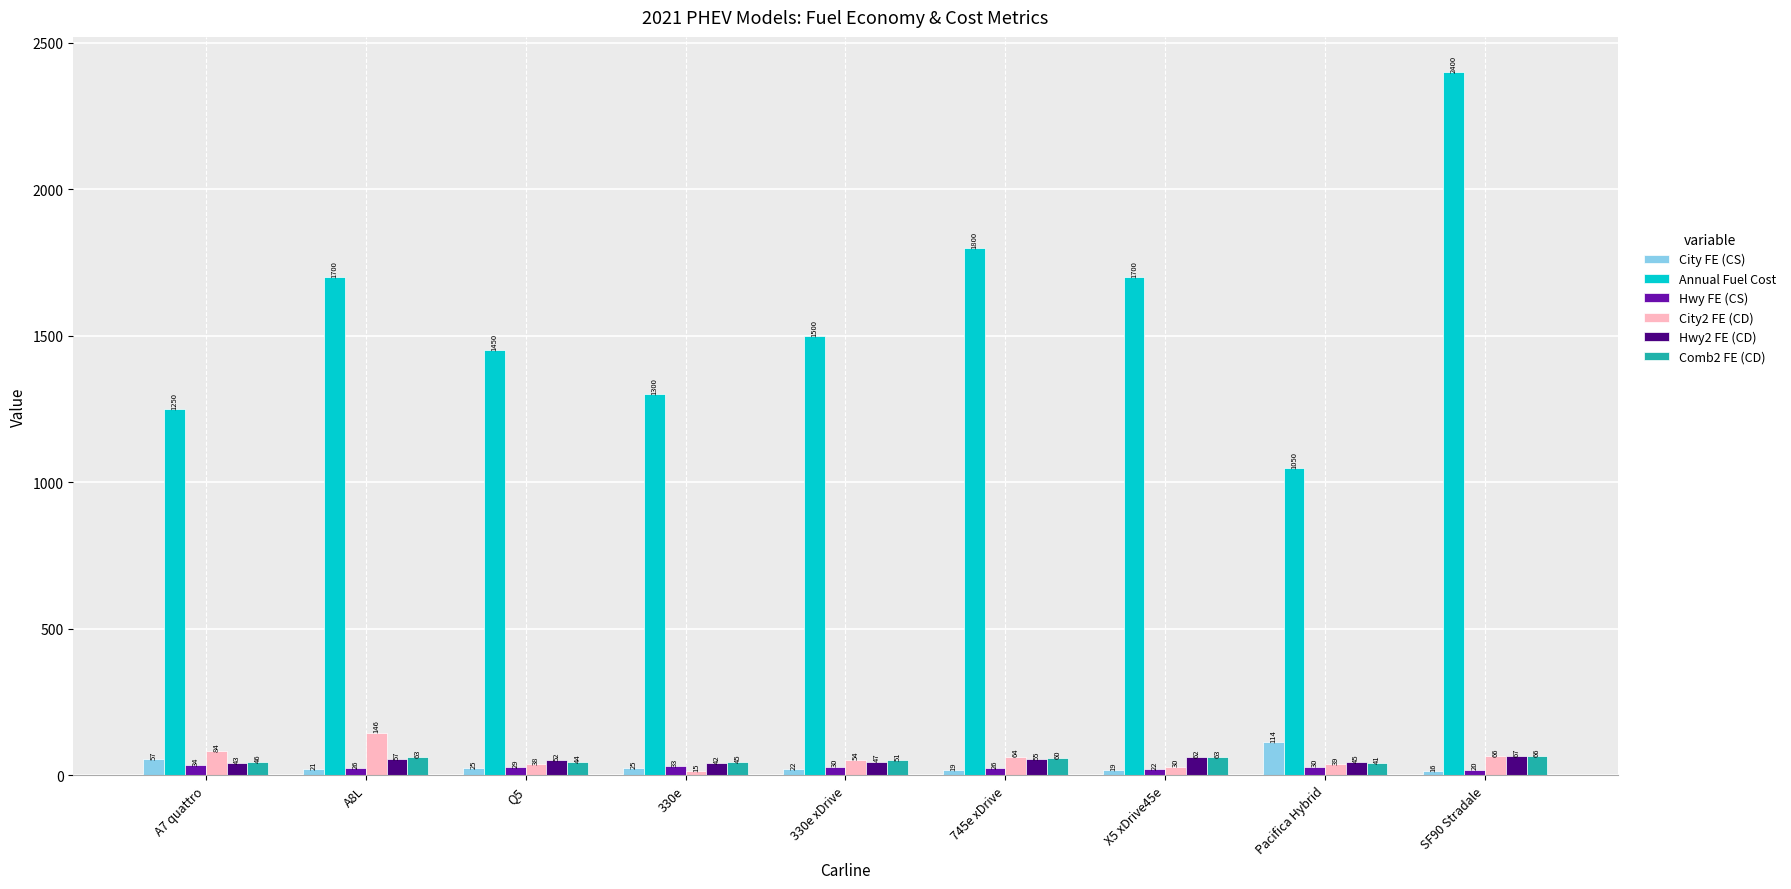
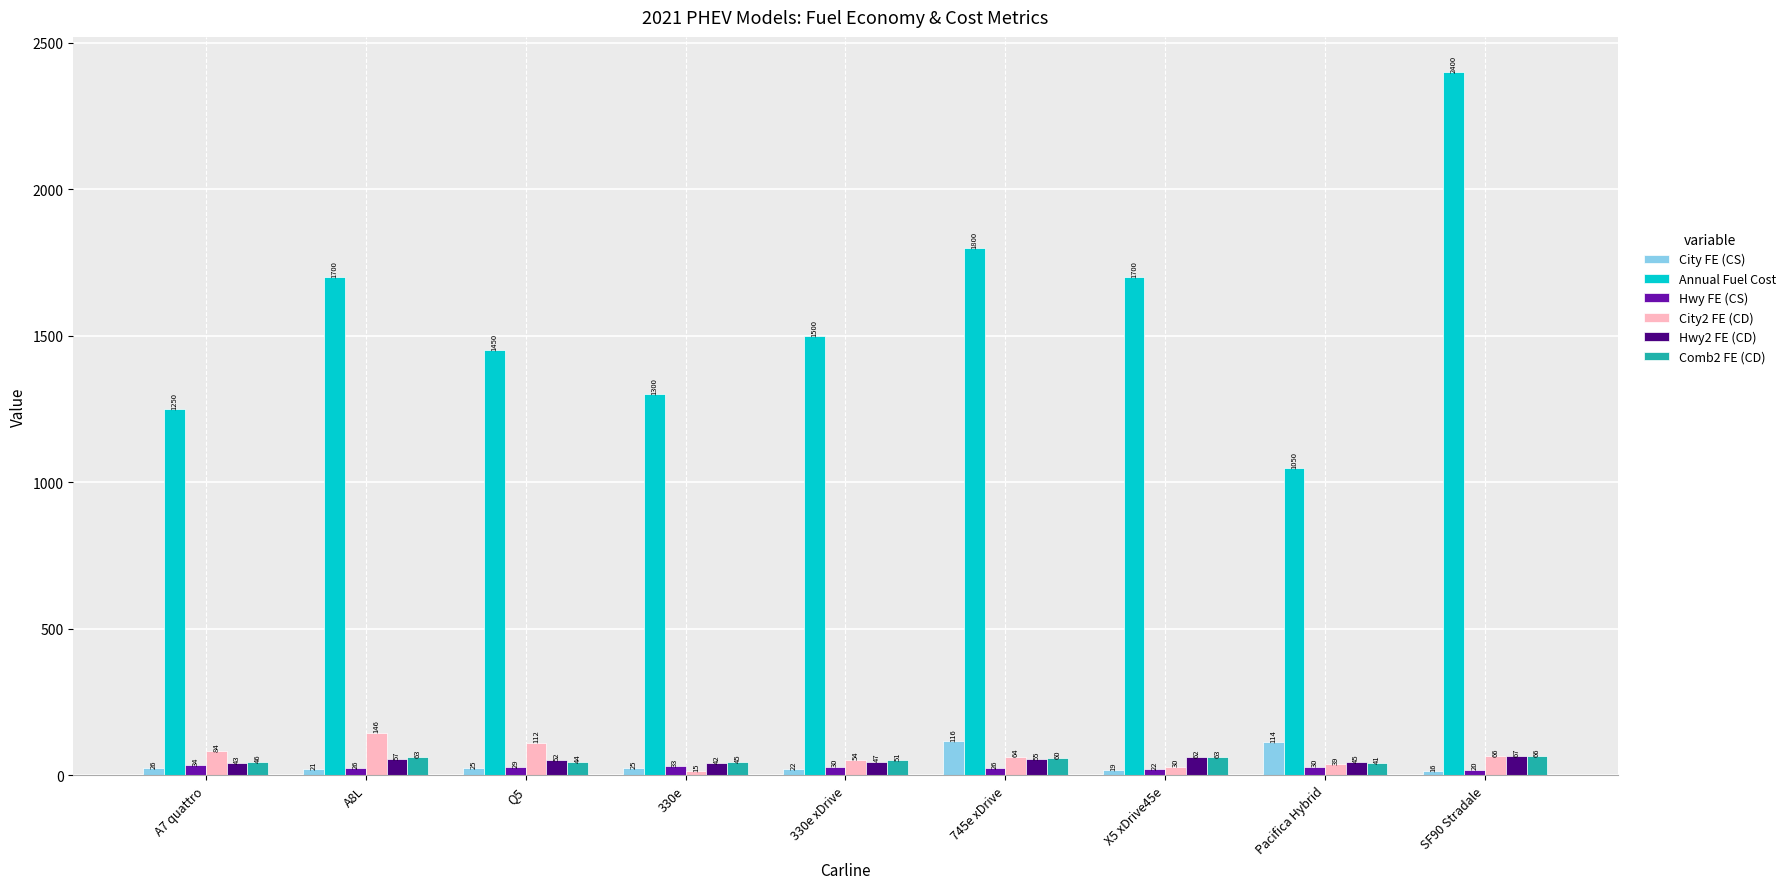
  {
    "City FE (CS)": {
-     "A7 quattro": 57,
+     "A7 quattro": 26,
      "A8L": 21,
      "Q5": 25,
      "330e": 25,
      "330e xDrive": 22,
-     "745e xDrive": 19,
+     "745e xDrive": 116,
      "X5 xDrive45e": 19,
      "Pacifica Hybrid": 114,
      "SF90 Stradale": 16
    },
    "City2 FE (CD)": {
      "A7 quattro": 84,
      "A8L": 146,
-     "Q5": 38,
+     "Q5": 112,
      "330e": 15,
      "330e xDrive": 54,
      "745e xDrive": 64,
      "X5 xDrive45e": 30,
      "Pacifica Hybrid": 39,
      "SF90 Stradale": 66
    }
  }
